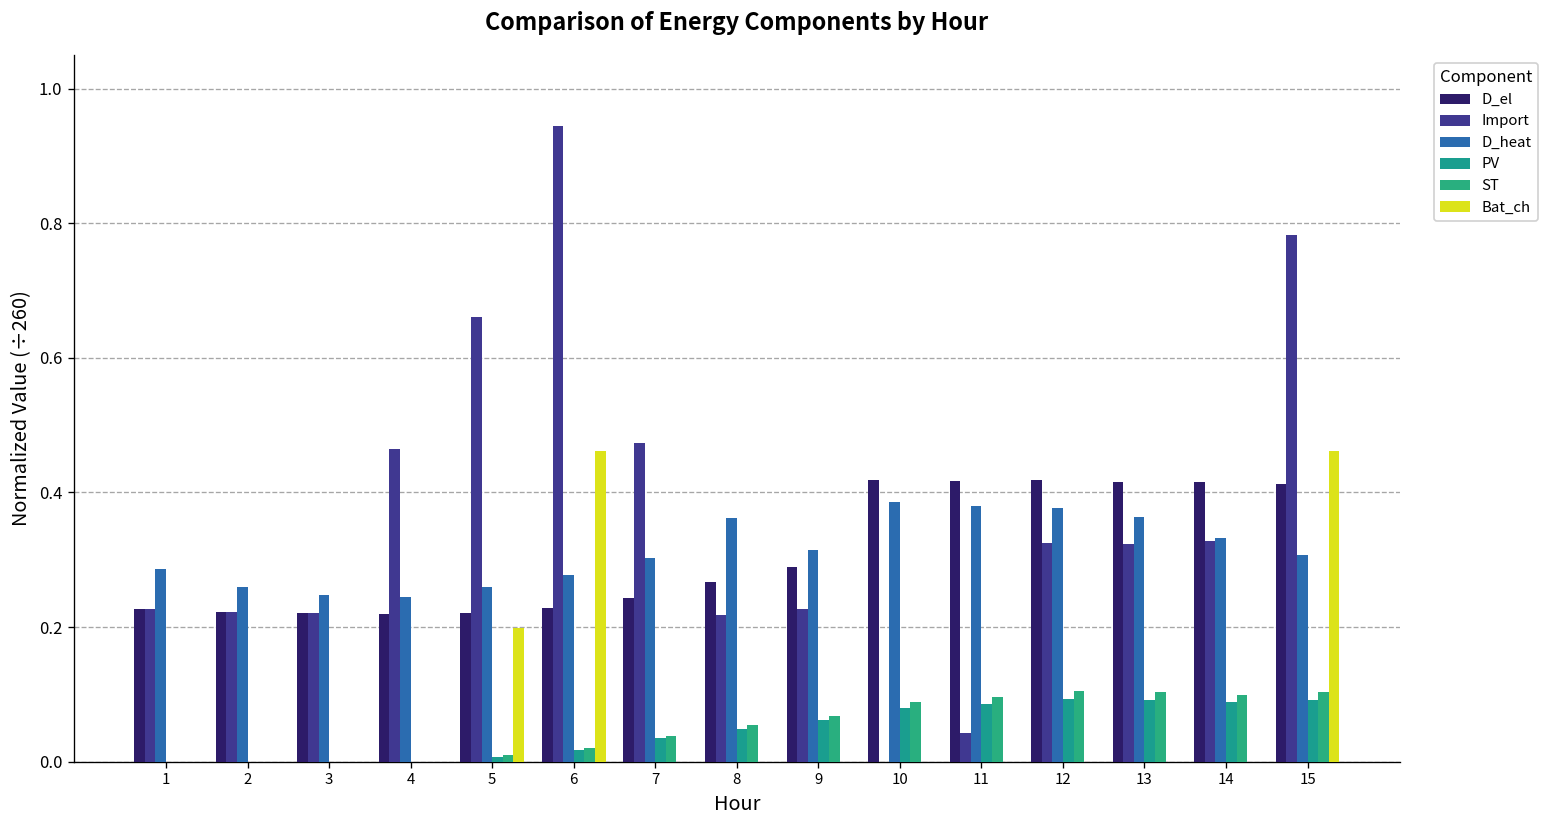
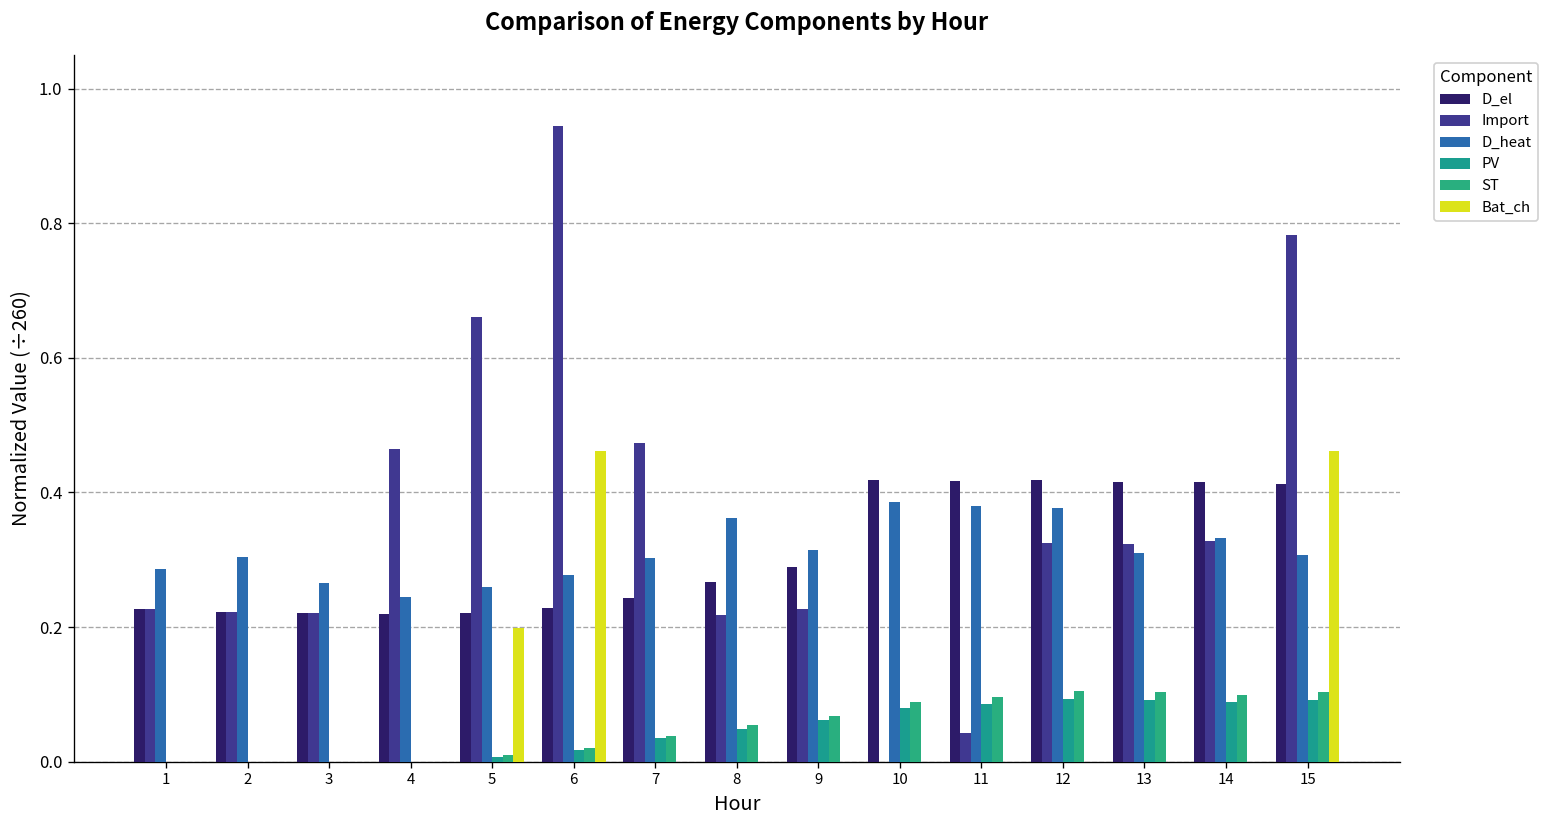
  {
    "D_heat": {
      "1": 0.29,
-     "2": 0.26,
-     "3": 0.25,
+     "2": 0.30,
+     "3": 0.27,
      "4": 0.25,
      "5": 0.26,
      "6": 0.28,
      "7": 0.30,
      "8": 0.36,
      "9": 0.31,
      "10": 0.39,
      "11": 0.38,
      "12": 0.38,
-     "13": 0.36,
+     "13": 0.31,
      "14": 0.33,
      "15": 0.31
    },
    "Bat_ch": {
      "1": 0.00,
      "2": 0.00,
      "3": 0.00,
      "4": 0.00,
      "5": 0.20,
      "6": 0.46,
      "7": 0.00,
      "8": 0.00,
      "9": 0.00,
      "10": 0.00,
      "11": 0.00,
      "12": 0.00,
      "13": 0.00,
      "14": 0.00,
      "15": 0.46
    }
  }
